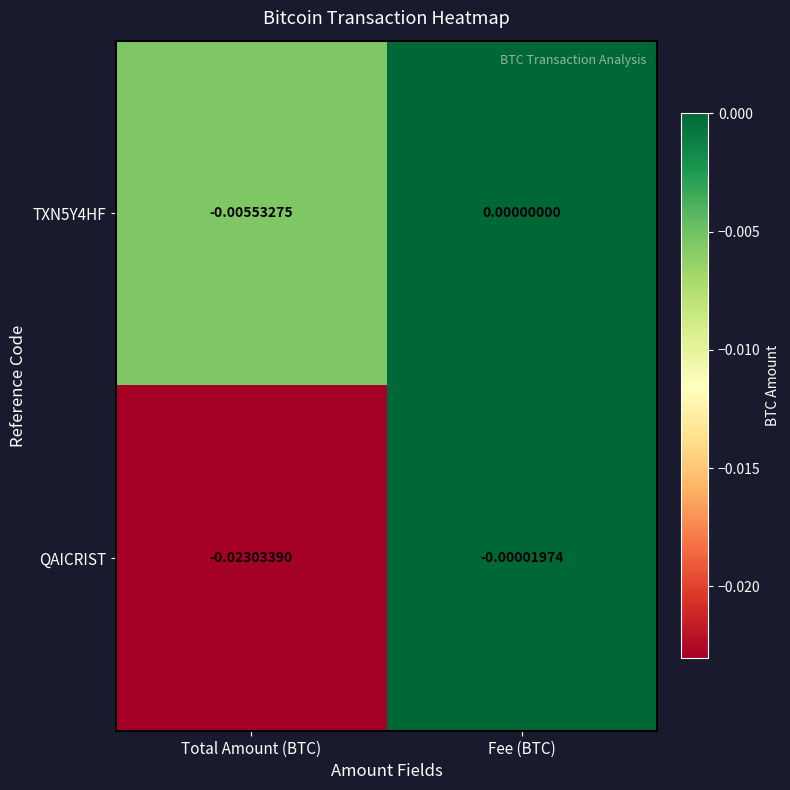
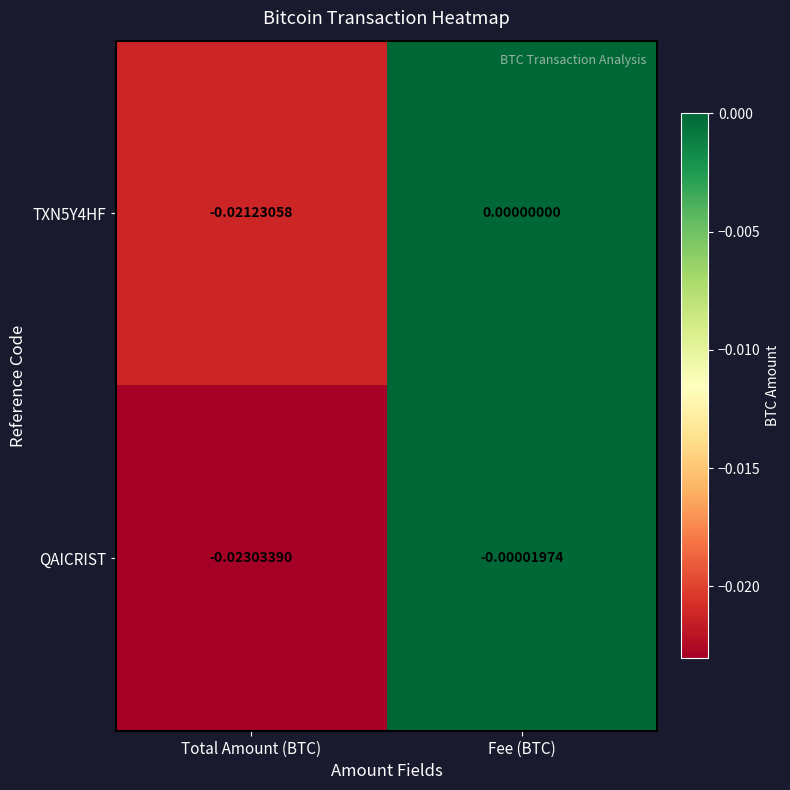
  {
    "TXN5Y4HF": {
-     "Total Amount (BTC)": -0.00553275
+     "Total Amount (BTC)": -0.02123058
    },
    "QAICRIST": {
      "Total Amount (BTC)": -0.02303390,
      "Fee (BTC)": -0.00001974
    }
  }
